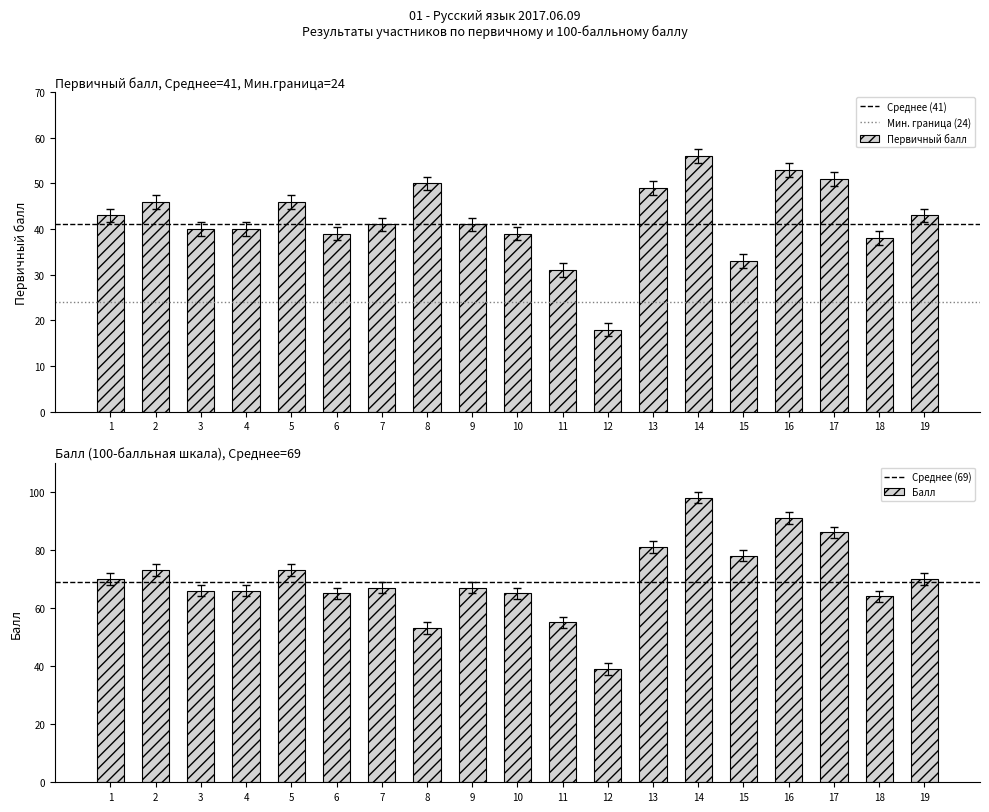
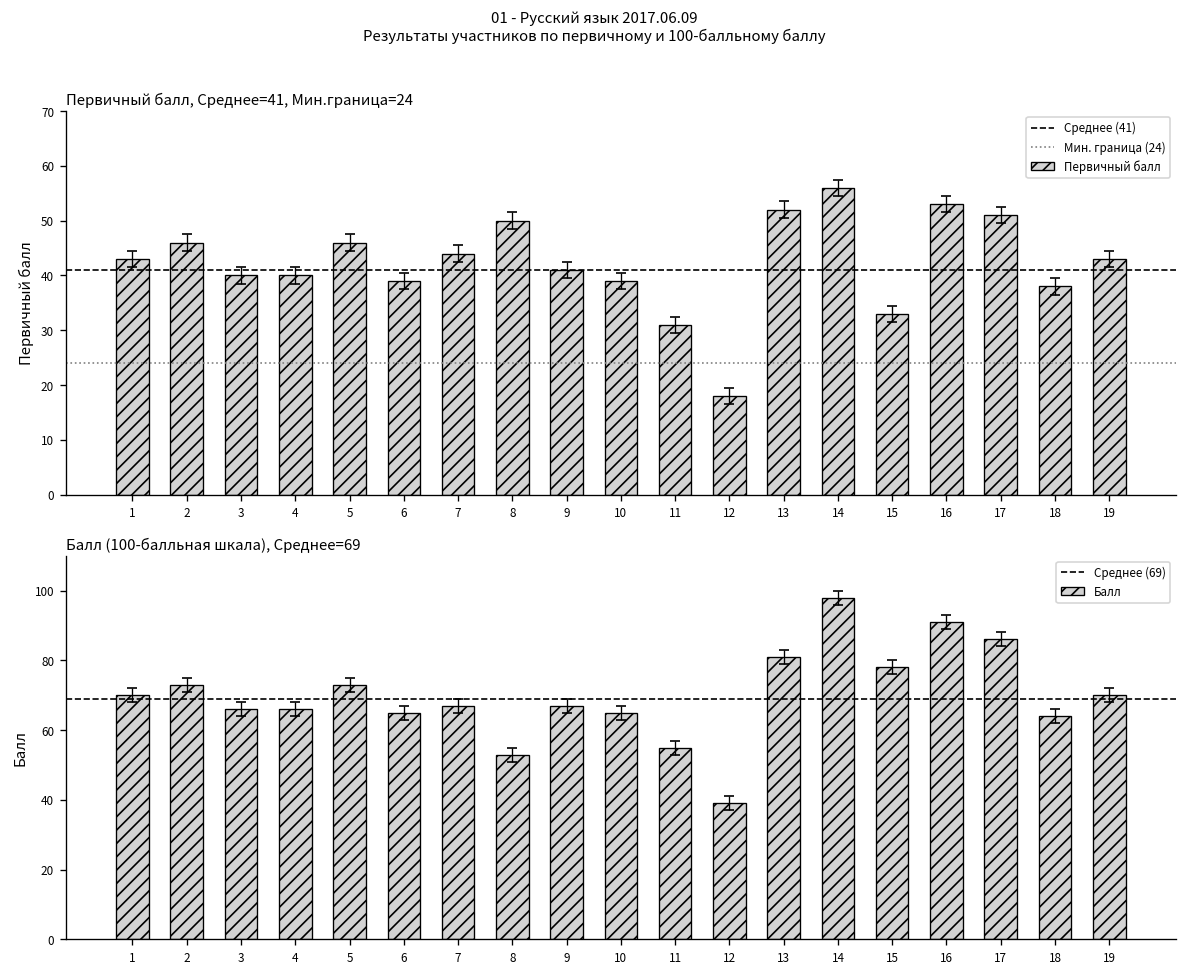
  {
    "Первичный балл, Среднее=41, Мин.граница=24": {
      "Первичный балл": {
        "1": 43,
        "2": 46,
        "3": 40,
        "4": 40,
        "5": 46,
        "6": 39,
-       "7": 41,
+       "7": 44,
        "8": 50,
        "9": 41,
        "10": 39,
        "11": 31,
        "12": 18,
-       "13": 49,
+       "13": 52,
        "14": 56,
        "15": 33,
        "16": 53,
        "17": 51,
        "18": 38,
        "19": 43
      }
    },
    "Балл (100-балльная шкала), Среднее=69": {
      "Балл": {
        "1": 70,
        "2": 73,
        "3": 66,
        "4": 66,
        "5": 73,
        "6": 65,
        "7": 67,
        "8": 53,
        "9": 67,
        "10": 65,
        "11": 55,
        "12": 39,
        "13": 81,
        "14": 98,
        "15": 78,
        "16": 91,
        "17": 86,
        "18": 64,
        "19": 70
      }
    }
  }
